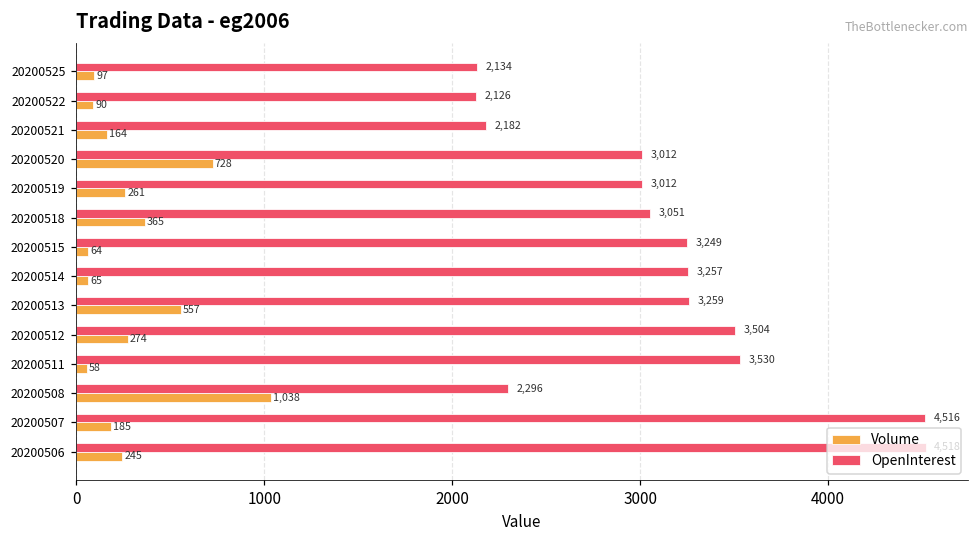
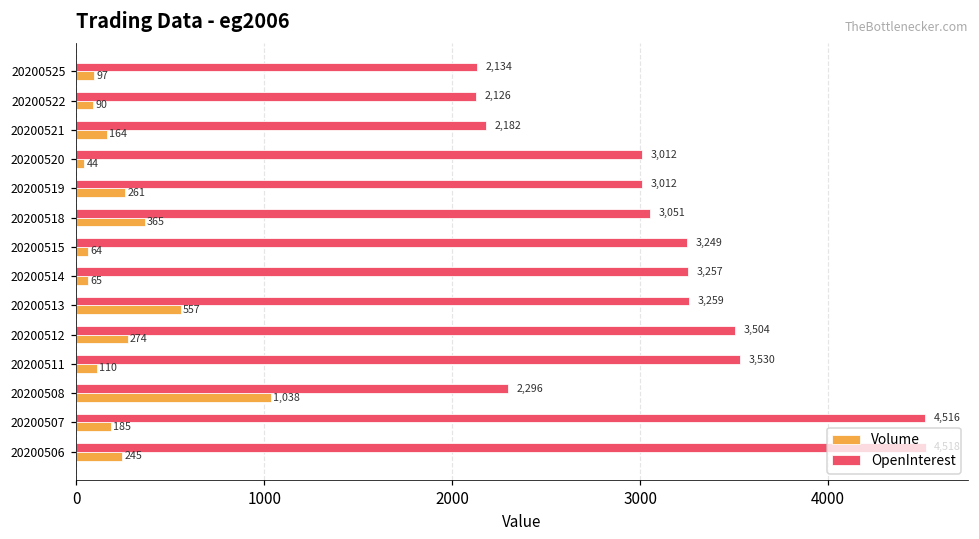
  {
    "Volume": {
      "20200525": "97",
      "20200522": "90",
      "20200521": "164",
-     "20200520": "728",
+     "20200520": "44",
      "20200519": "261",
      "20200518": "365",
      "20200515": "64",
      "20200514": "65",
      "20200513": "557",
      "20200512": "274",
-     "20200511": "58",
+     "20200511": "110",
      "20200508": "1,038",
      "20200507": "185",
      "20200506": "245"
    },
    "OpenInterest": {
      "20200525": "2,134",
      "20200522": "2,126",
      "20200521": "2,182",
      "20200520": "3,012",
      "20200519": "3,012",
      "20200518": "3,051",
      "20200515": "3,249",
      "20200514": "3,257",
      "20200513": "3,259",
      "20200512": "3,504",
      "20200511": "3,530",
      "20200508": "2,296",
      "20200507": "4,516"
    }
  }
